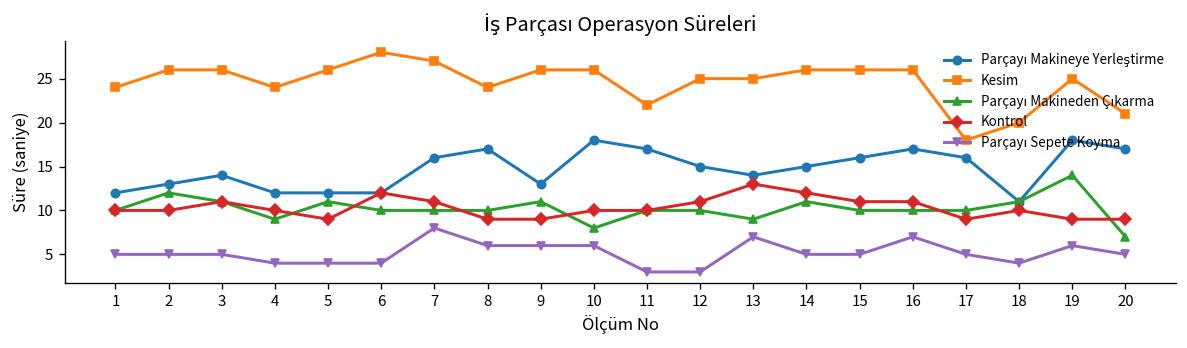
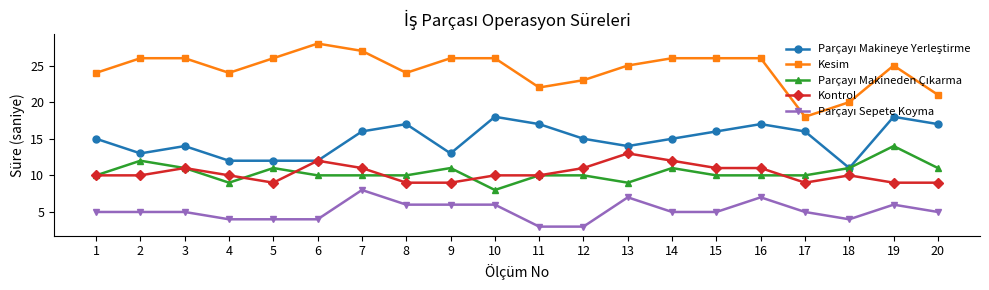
  {
    "Parçayı Makineye Yerleştirme": {
-     "1": 12,
+     "1": 15,
      "2": 13,
      "3": 14,
      "4": 12,
      "5": 12,
      "7": 16,
      "8": 17,
      "9": 13,
      "10": 18,
      "11": 17,
      "12": 15,
      "13": 14,
      "14": 15,
      "15": 16,
      "16": 17,
      "17": 16,
      "19": 18,
      "20": 17
    },
    "Kesim": {
      "1": 24,
      "2": 26,
      "3": 26,
      "4": 24,
      "5": 26,
      "6": 28,
      "7": 27,
      "8": 24,
      "9": 26,
      "10": 26,
      "11": 22,
-     "12": 25,
+     "12": 23,
      "13": 25,
      "14": 26,
      "15": 26,
      "16": 26,
      "17": 18,
      "18": 20,
      "19": 25,
      "20": 21
    },
    "Parçayı Makineden Çıkarma": {
      "2": 12,
      "4": 9,
      "5": 11,
      "6": 10,
      "7": 10,
      "8": 10,
      "9": 11,
      "10": 8,
      "12": 10,
      "13": 9,
      "14": 11,
      "15": 10,
      "16": 10,
      "17": 10,
      "19": 14,
-     "20": 7
+     "20": 11
    },
    "Kontrol": {
      "2": 10,
      "4": 10,
      "5": 9,
      "7": 11,
      "8": 9,
      "9": 9,
      "10": 10,
      "12": 11,
      "13": 13,
      "14": 12,
      "15": 11,
      "16": 11,
      "17": 9,
      "18": 10,
      "19": 9,
      "20": 9
    },
    "Parçayı Sepete Koyma": {
      "1": 5,
      "2": 5,
      "3": 5,
      "4": 4,
      "5": 4,
      "6": 4,
      "7": 8,
      "8": 6,
      "9": 6,
      "10": 6,
      "11": 3,
      "12": 3,
      "13": 7,
      "14": 5,
      "15": 5,
      "16": 7,
      "17": 5,
      "18": 4,
      "19": 6,
      "20": 5
    }
  }
